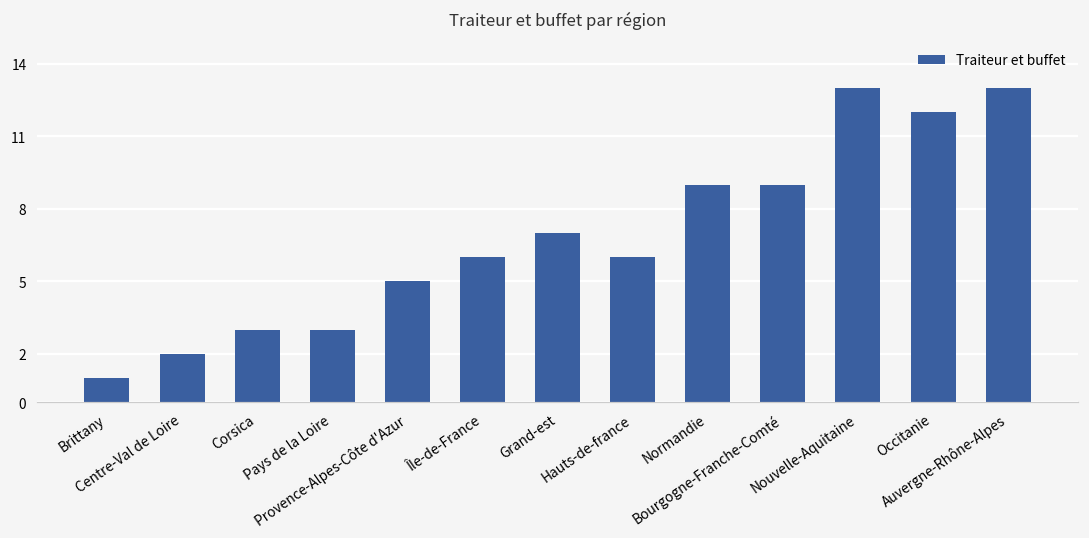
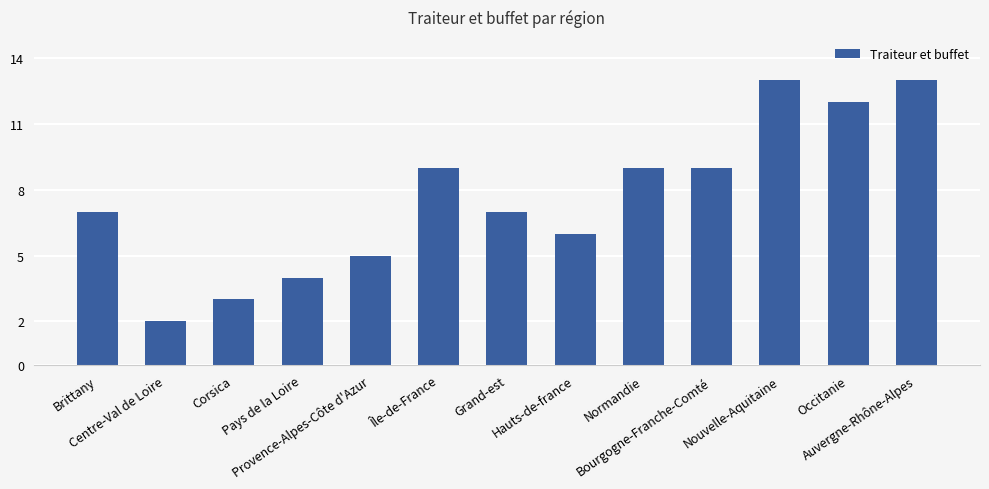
  {
-   "Brittany": 1,
+   "Brittany": 7,
    "Centre-Val de Loire": 2,
    "Corsica": 3,
-   "Pays de la Loire": 3,
+   "Pays de la Loire": 4,
    "Provence-Alpes-Côte d'Azur": 5,
-   "Île-de-France": 6,
+   "Île-de-France": 9,
    "Grand-est": 7,
    "Hauts-de-france": 6,
    "Normandie": 9,
    "Bourgogne-Franche-Comté": 9,
    "Nouvelle-Aquitaine": 13,
    "Occitanie": 12,
    "Auvergne-Rhône-Alpes": 13
  }
